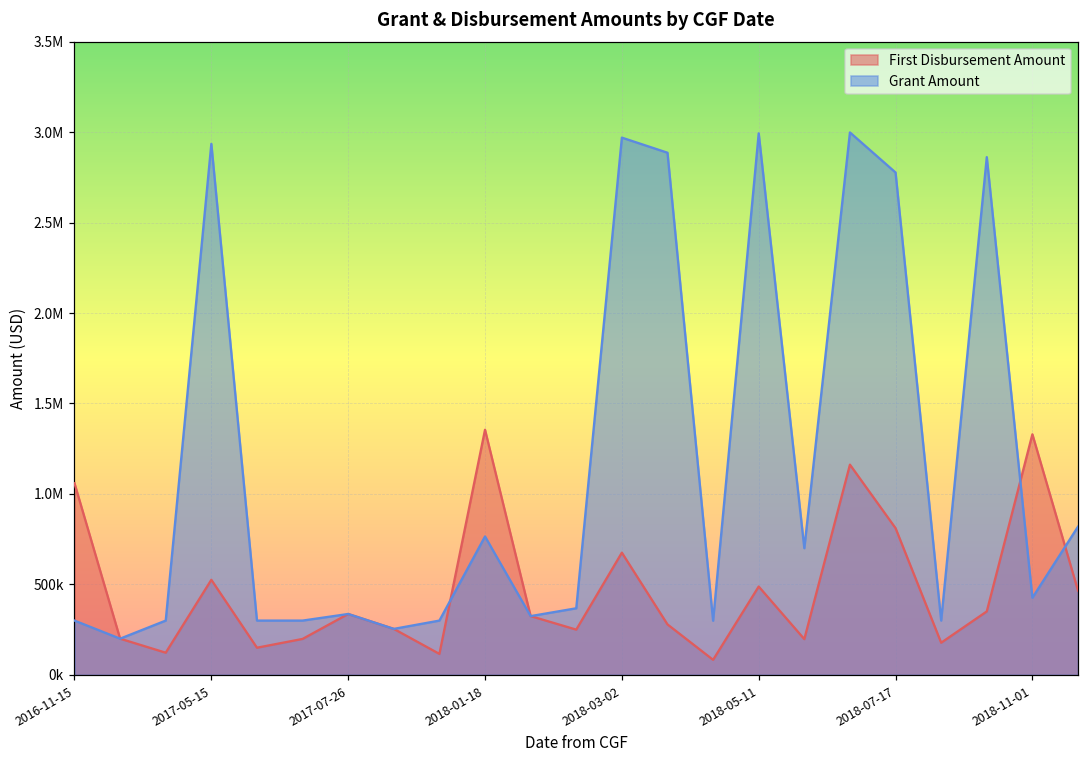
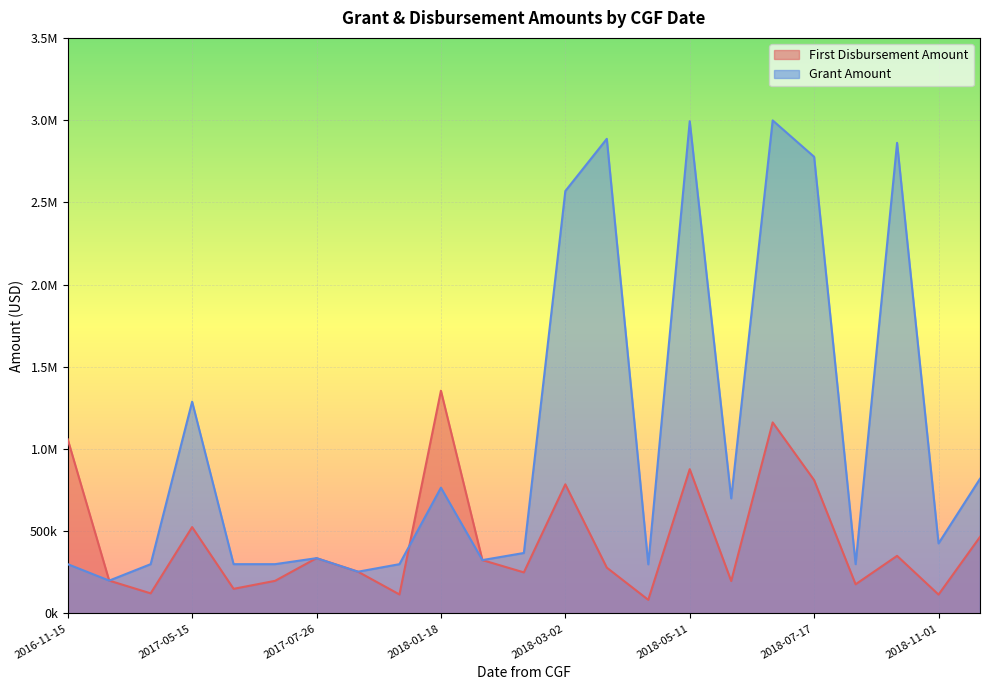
  {
    "First Disbursement Amount": {
      "2016-11-15": 1060000,
      "2017-05-15": 530000,
      "2018-01-18": 1350000,
-     "2018-03-02": 680000,
-     "2018-05-11": 490000,
+     "2018-03-02": 790000,
+     "2018-05-11": 880000,
      "2018-07-17": 810000,
-     "2018-11-01": 1330000
+     "2018-11-01": 120000
    },
    "Grant Amount": {
      "2016-11-15": 300000,
-     "2017-05-15": 2940000,
+     "2017-05-15": 1290000,
      "2018-01-18": 760000,
-     "2018-03-02": 2970000,
+     "2018-03-02": 2570000,
      "2018-05-11": 2990000,
      "2018-07-17": 2780000,
      "2018-11-01": 430000
    }
  }
